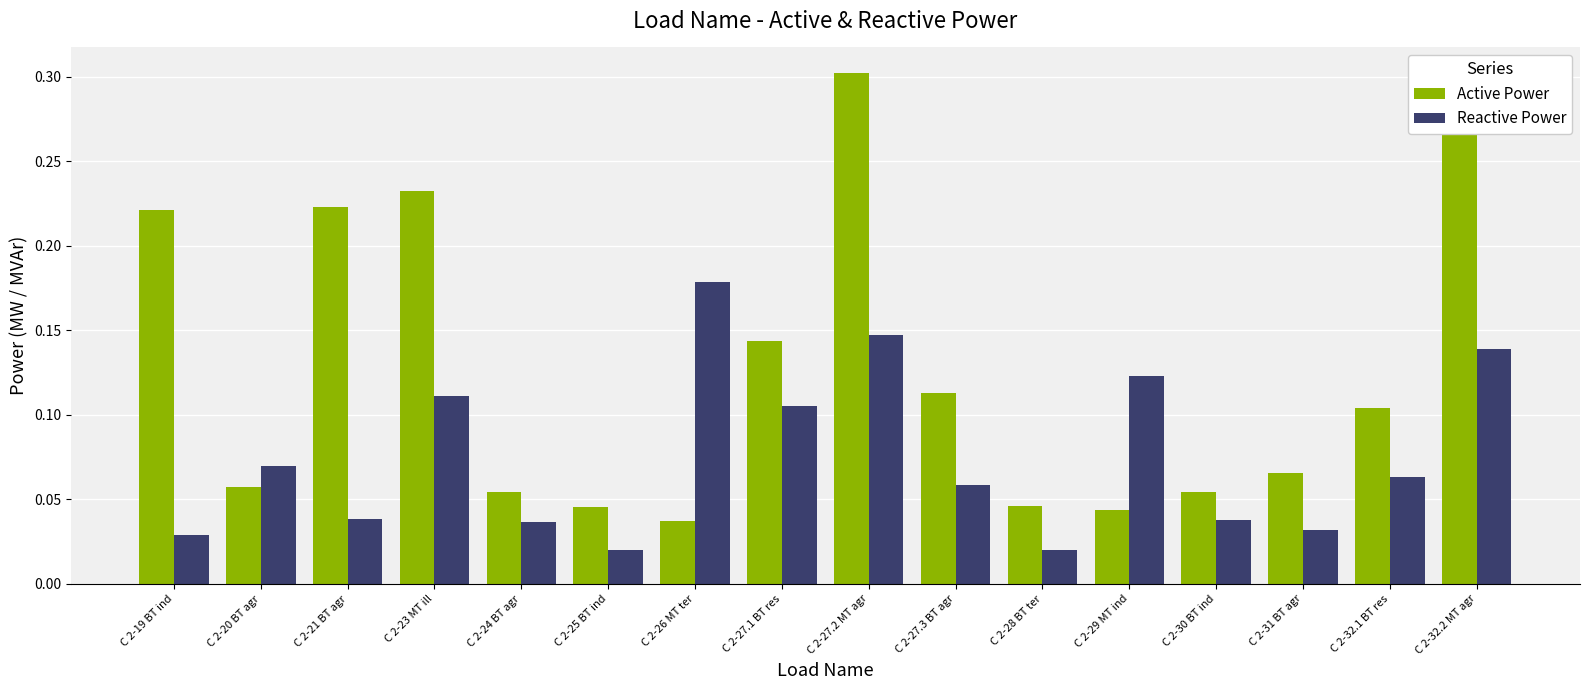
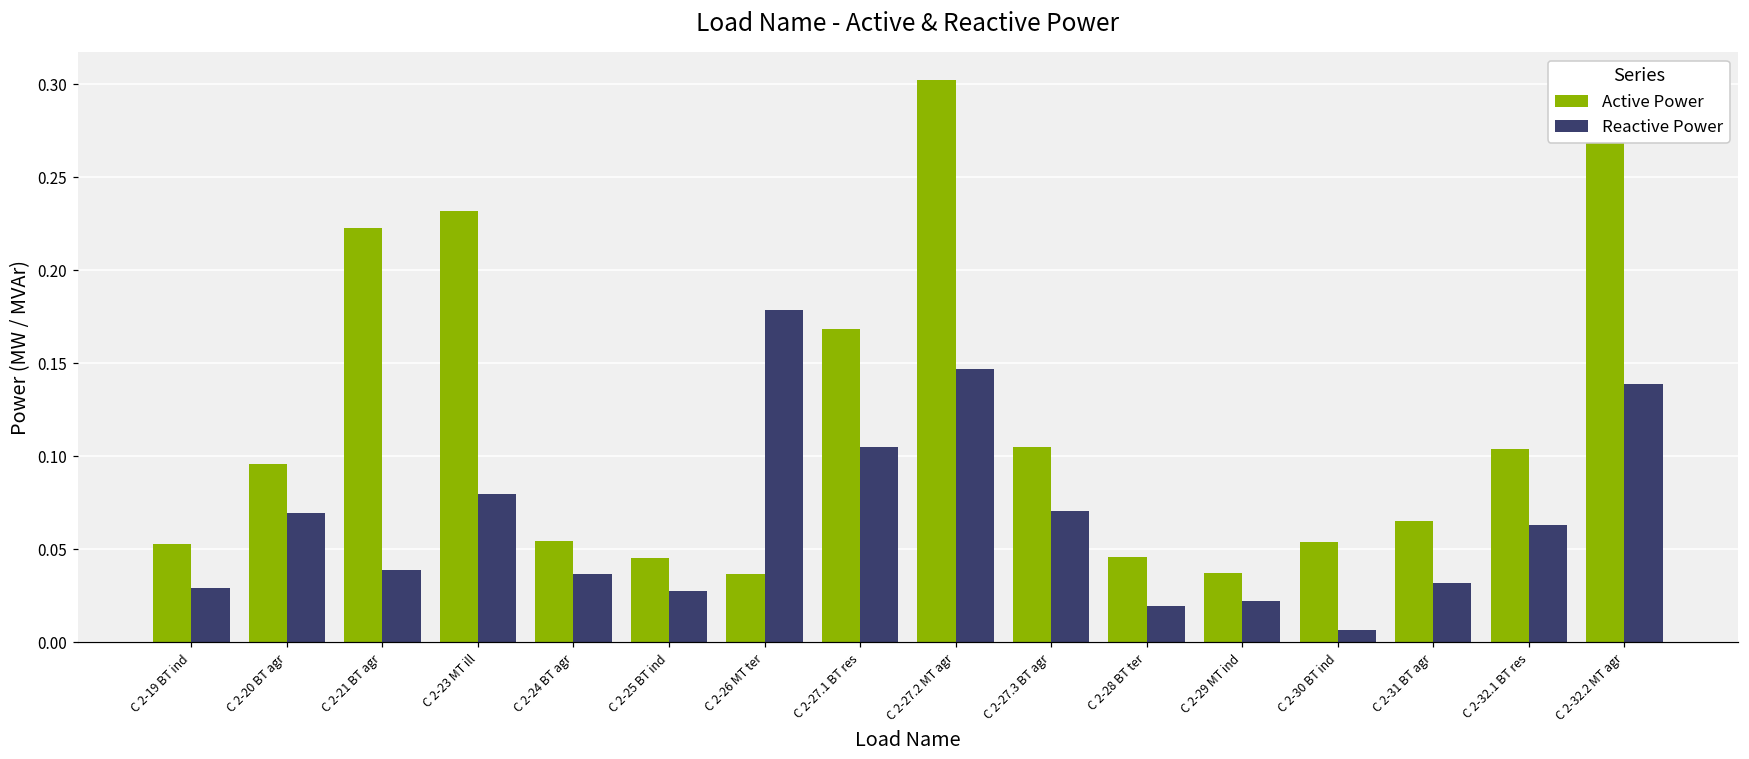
  {
    "Active Power": {
-     "C 2-19 BT ind": 0.221,
-     "C 2-20 BT agr": 0.057,
+     "C 2-19 BT ind": 0.053,
+     "C 2-20 BT agr": 0.096,
      "C 2-21 BT agr": 0.223,
      "C 2-23 MT ill": 0.232,
      "C 2-24 BT agr": 0.054,
      "C 2-25 BT ind": 0.045,
      "C 2-26 MT ter": 0.037,
-     "C 2-27.1 BT res": 0.144,
+     "C 2-27.1 BT res": 0.169,
      "C 2-27.2 MT agr": 0.302,
-     "C 2-27.3 BT agr": 0.113,
+     "C 2-27.3 BT agr": 0.105,
      "C 2-28 BT ter": 0.046,
-     "C 2-29 MT ind": 0.043,
+     "C 2-29 MT ind": 0.037,
      "C 2-30 BT ind": 0.054,
      "C 2-31 BT agr": 0.065,
      "C 2-32.1 BT res": 0.104
    },
    "Reactive Power": {
      "C 2-19 BT ind": 0.029,
      "C 2-20 BT agr": 0.070,
      "C 2-21 BT agr": 0.039,
-     "C 2-23 MT ill": 0.111,
+     "C 2-23 MT ill": 0.080,
      "C 2-24 BT agr": 0.037,
-     "C 2-25 BT ind": 0.020,
+     "C 2-25 BT ind": 0.027,
      "C 2-26 MT ter": 0.179,
      "C 2-27.1 BT res": 0.105,
      "C 2-27.2 MT agr": 0.147,
-     "C 2-27.3 BT agr": 0.059,
+     "C 2-27.3 BT agr": 0.070,
      "C 2-28 BT ter": 0.020,
-     "C 2-29 MT ind": 0.123,
-     "C 2-30 BT ind": 0.038,
+     "C 2-29 MT ind": 0.022,
+     "C 2-30 BT ind": 0.006,
      "C 2-31 BT agr": 0.032,
      "C 2-32.1 BT res": 0.063,
      "C 2-32.2 MT agr": 0.139
    }
  }
